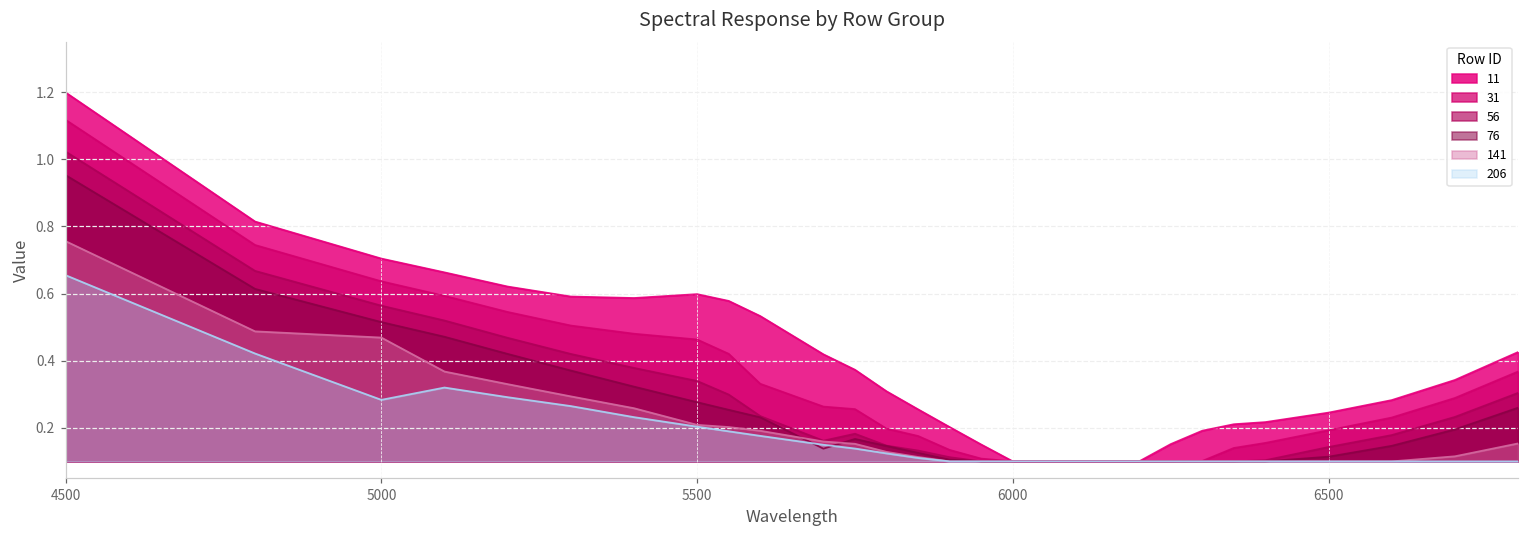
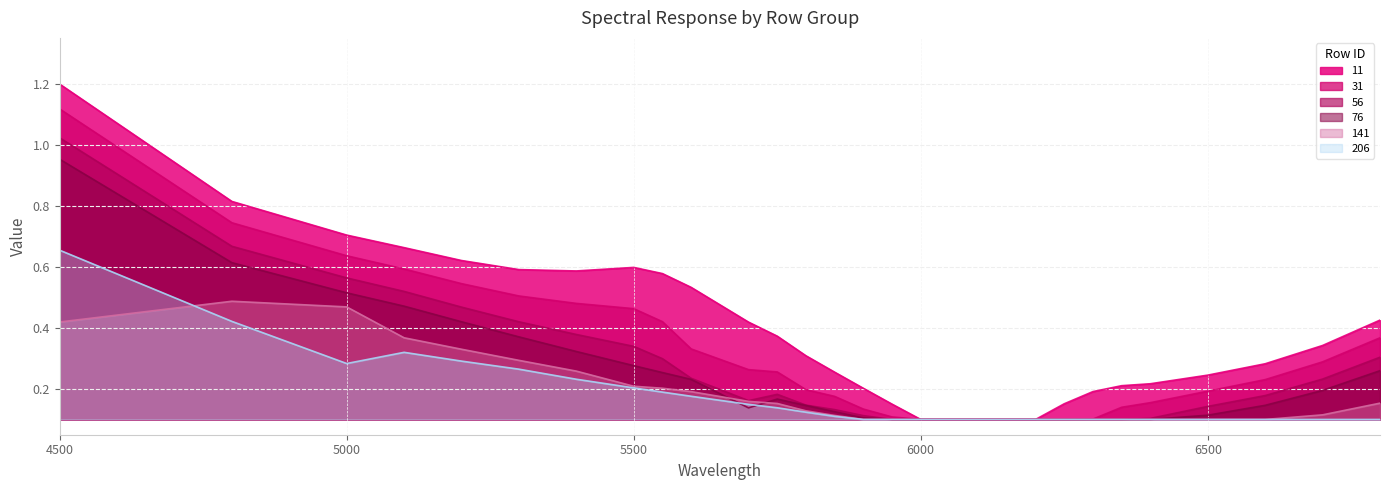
  {
    "141": {
-     "4500": 0.76,
+     "4500": 0.42,
      "5000": 0.47
    },
    "206": {
      "4500": 0.65,
      "5000": 0.28
    }
  }
